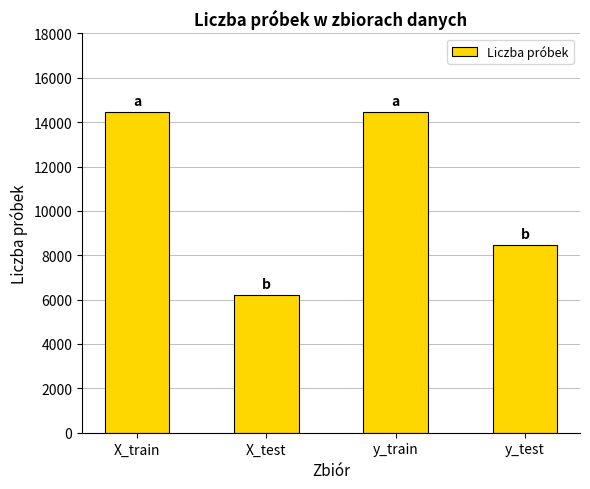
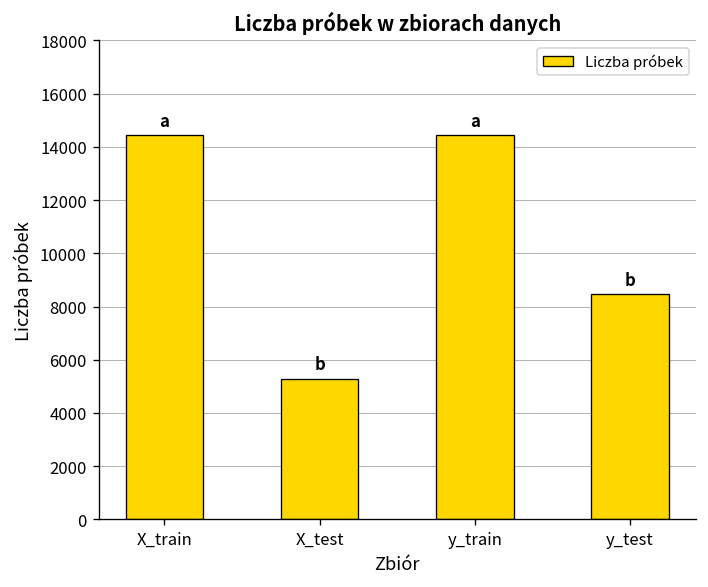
  {
    "X_train": 14400,
-   "X_test": 6200,
+   "X_test": 5300,
    "y_train": 14400,
    "y_test": 8500
  }
